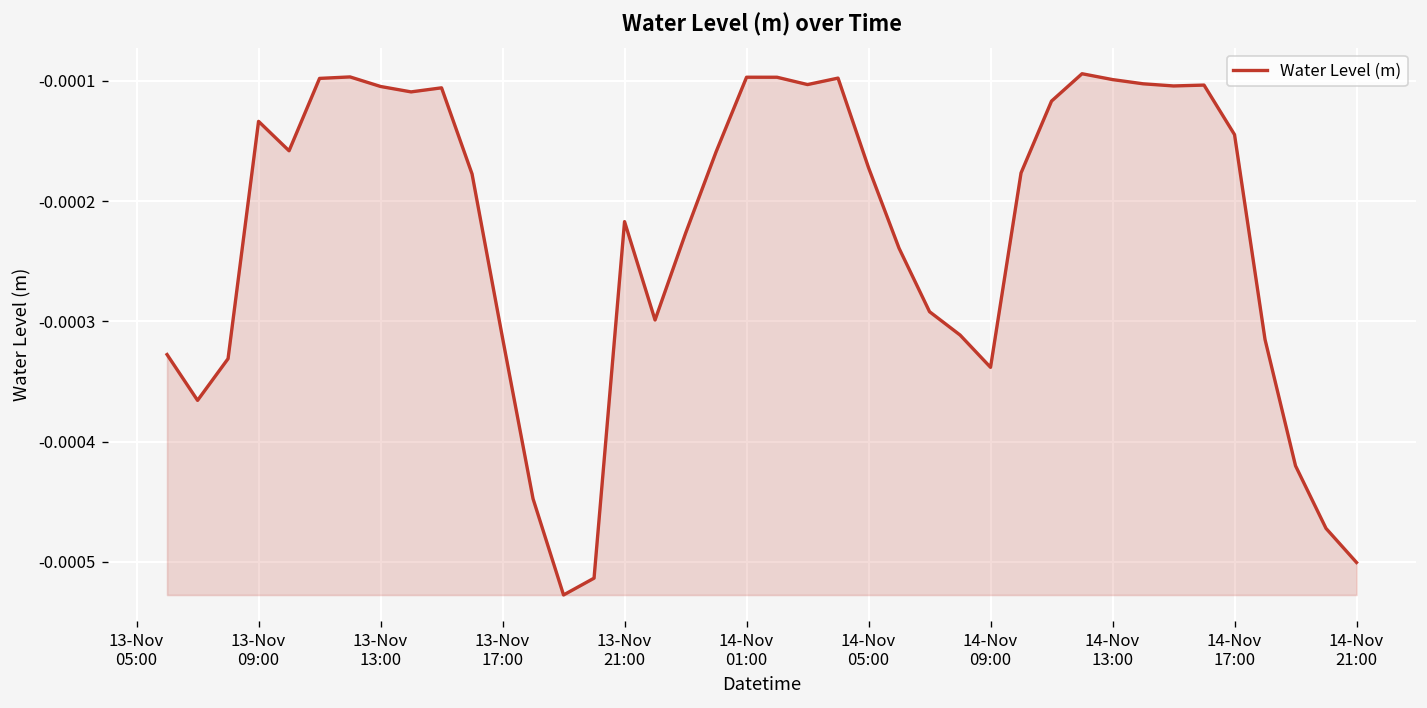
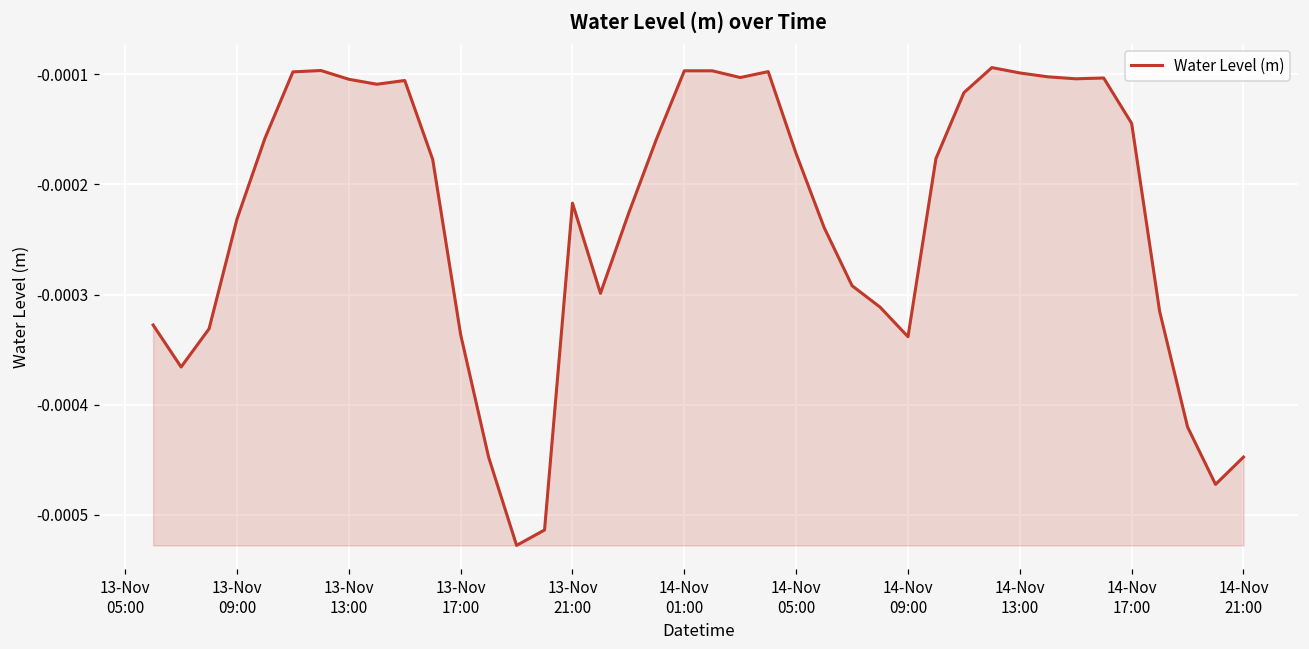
  {
-   "13-Nov 09:00": -0.000134,
+   "13-Nov 09:00": -0.000231,
    "13-Nov 13:00": -0.000105,
-   "13-Nov 17:00": -0.000314,
+   "13-Nov 17:00": -0.000336,
    "13-Nov 21:00": -0.000217,
    "14-Nov 01:00": -0.000097,
    "14-Nov 05:00": -0.000172,
    "14-Nov 09:00": -0.000338,
    "14-Nov 13:00": -0.000099,
    "14-Nov 17:00": -0.000145,
-   "14-Nov 21:00": -0.000501
+   "14-Nov 21:00": -0.000447
  }
